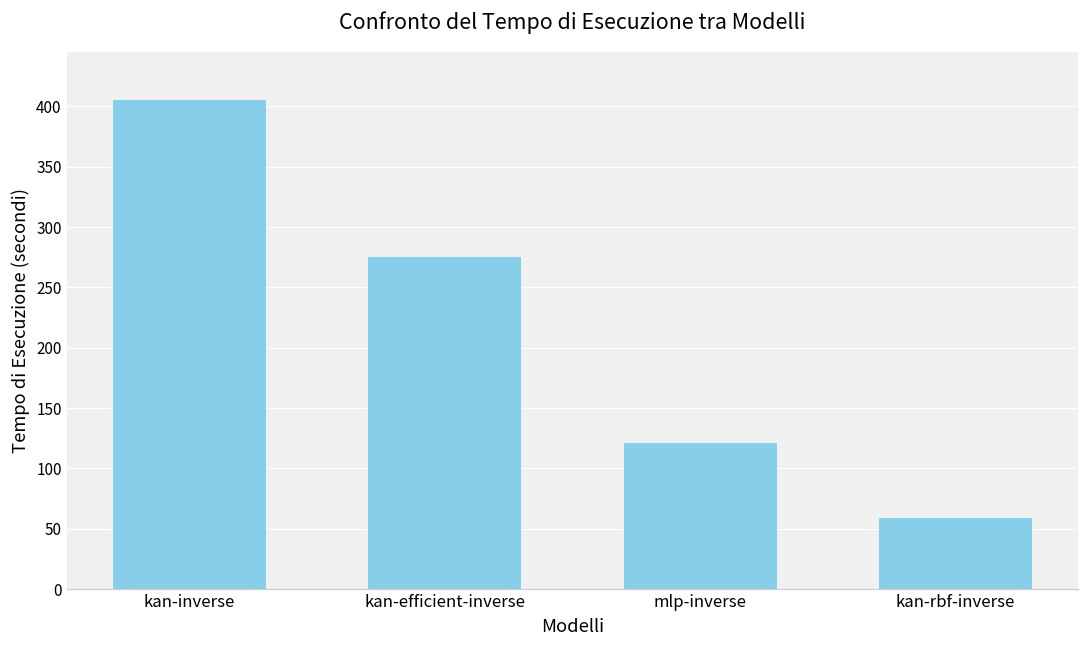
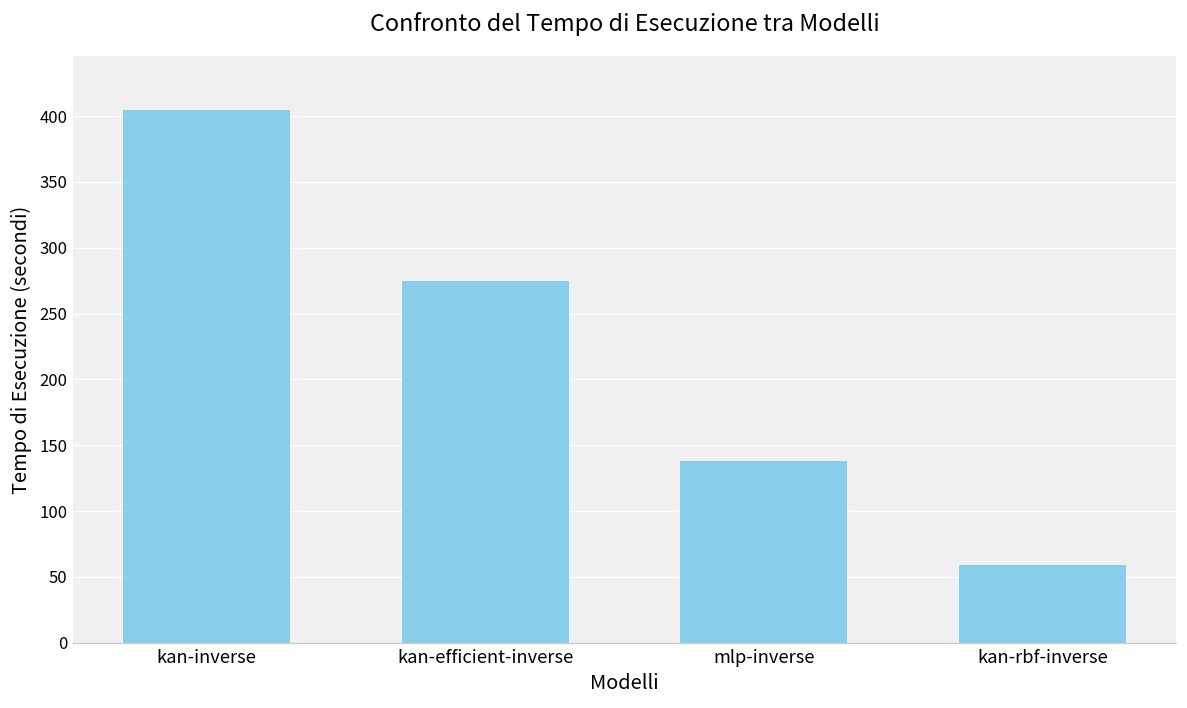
  {
    "kan-inverse": 405,
    "kan-efficient-inverse": 275,
-   "mlp-inverse": 121,
+   "mlp-inverse": 138,
    "kan-rbf-inverse": 59
  }
